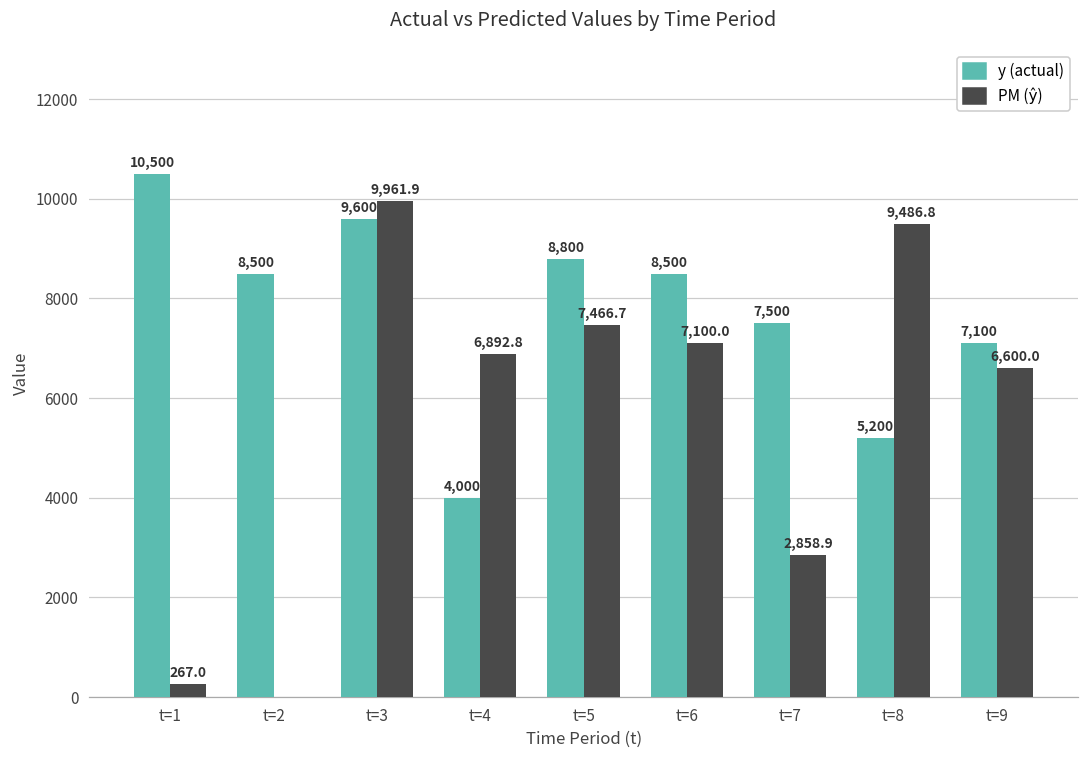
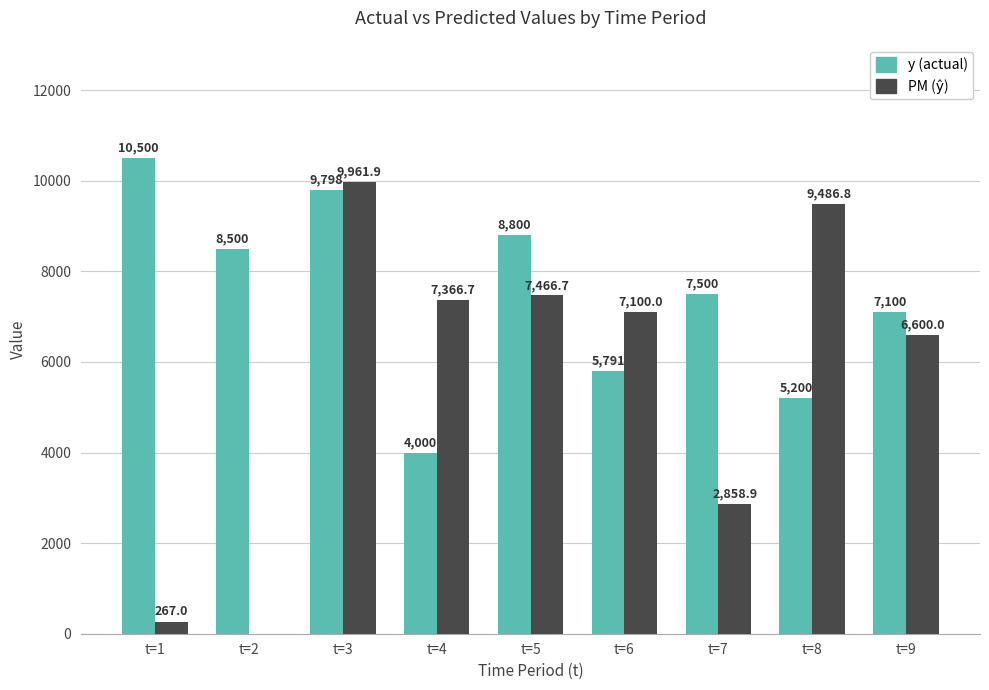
  {
    "y (actual)": {
      "t=1": "10,500",
      "t=2": "8,500",
-     "t=3": "9,600",
+     "t=3": "9,798",
      "t=4": "4,000",
      "t=5": "8,800",
-     "t=6": "8,500",
+     "t=6": "5,791",
      "t=7": "7,500",
      "t=8": "5,200",
      "t=9": "7,100"
    },
    "PM (ŷ)": {
      "t=1": "267.0",
      "t=3": "9,961.9",
-     "t=4": "6,892.8",
+     "t=4": "7,366.7",
      "t=5": "7,466.7",
      "t=6": "7,100.0",
      "t=7": "2,858.9",
      "t=8": "9,486.8",
      "t=9": "6,600.0"
    }
  }
